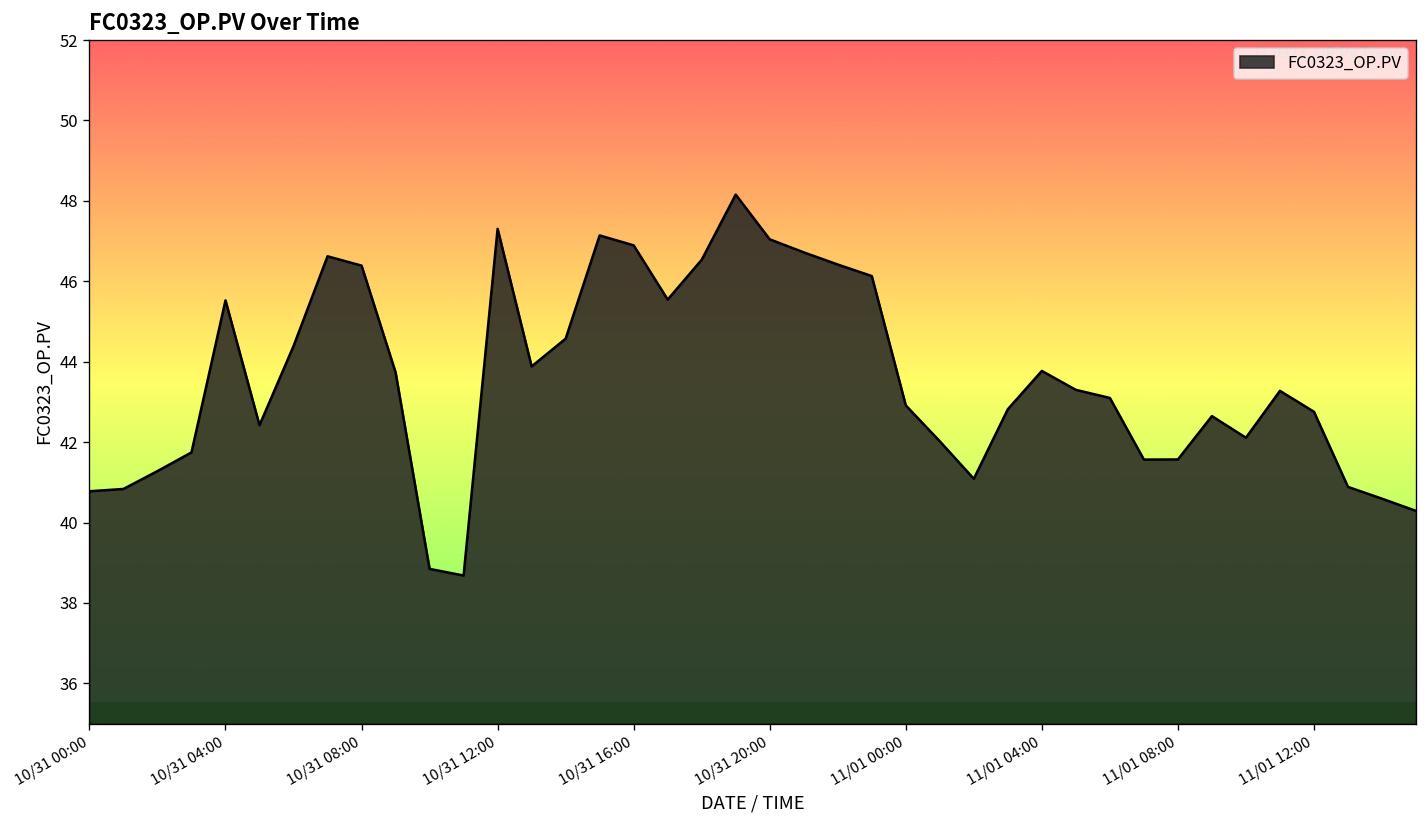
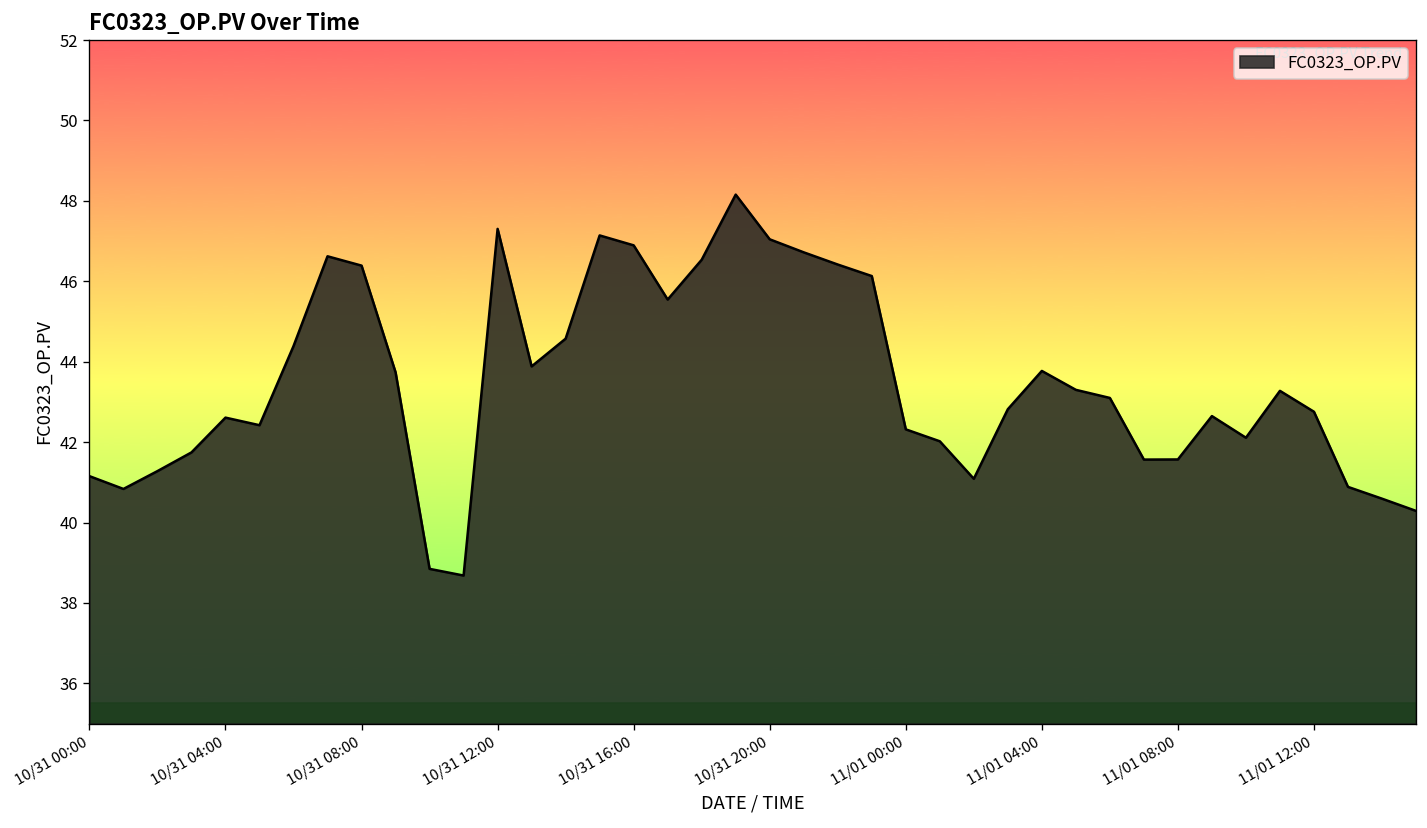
  {
-   "10/31 00:00": 40.8,
-   "10/31 04:00": 45.5,
+   "10/31 00:00": 41.2,
+   "10/31 04:00": 42.6,
    "10/31 08:00": 46.4,
    "10/31 12:00": 47.3,
    "10/31 16:00": 46.9,
    "10/31 20:00": 47.0,
-   "11/01 00:00": 42.9,
+   "11/01 00:00": 42.3,
    "11/01 04:00": 43.8,
    "11/01 08:00": 41.6,
    "11/01 12:00": 42.8
  }
